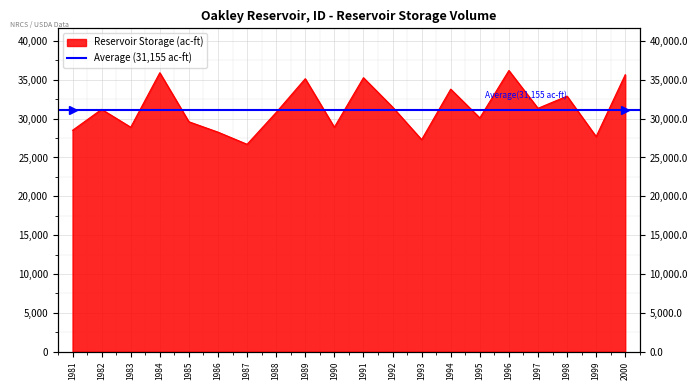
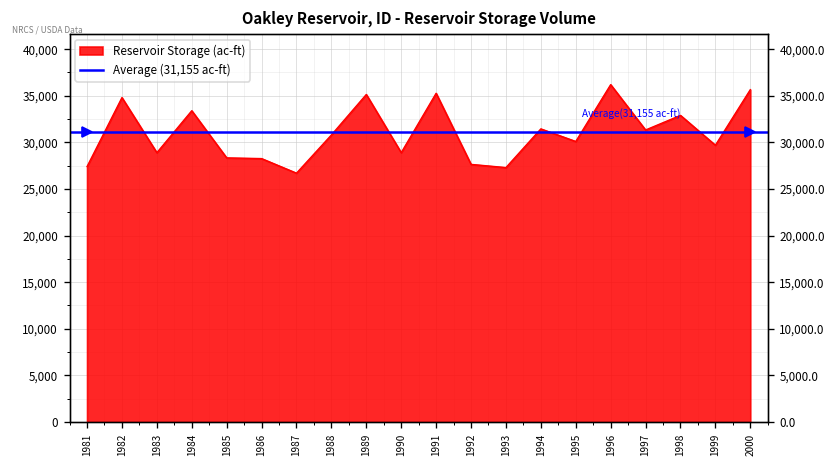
  {
    "Reservoir Storage (ac-ft)": {
-     "1981": "29,000",
-     "1982": "31,000",
+     "1981": "27,000",
+     "1982": "35,000",
      "1983": "29,000",
-     "1984": "36,000",
-     "1985": "30,000",
+     "1984": "33,000",
+     "1985": "28,000",
      "1986": "28,000",
      "1987": "27,000",
      "1988": "31,000",
      "1989": "35,000",
      "1990": "29,000",
      "1991": "35,000",
-     "1992": "32,000",
+     "1992": "28,000",
      "1993": "27,000",
-     "1994": "34,000",
+     "1994": "31,000",
      "1995": "30,000",
      "1996": "36,000",
      "1997": "31,000",
-     "1999": "28,000",
+     "1999": "30,000",
      "2000": "36,000"
    }
  }
